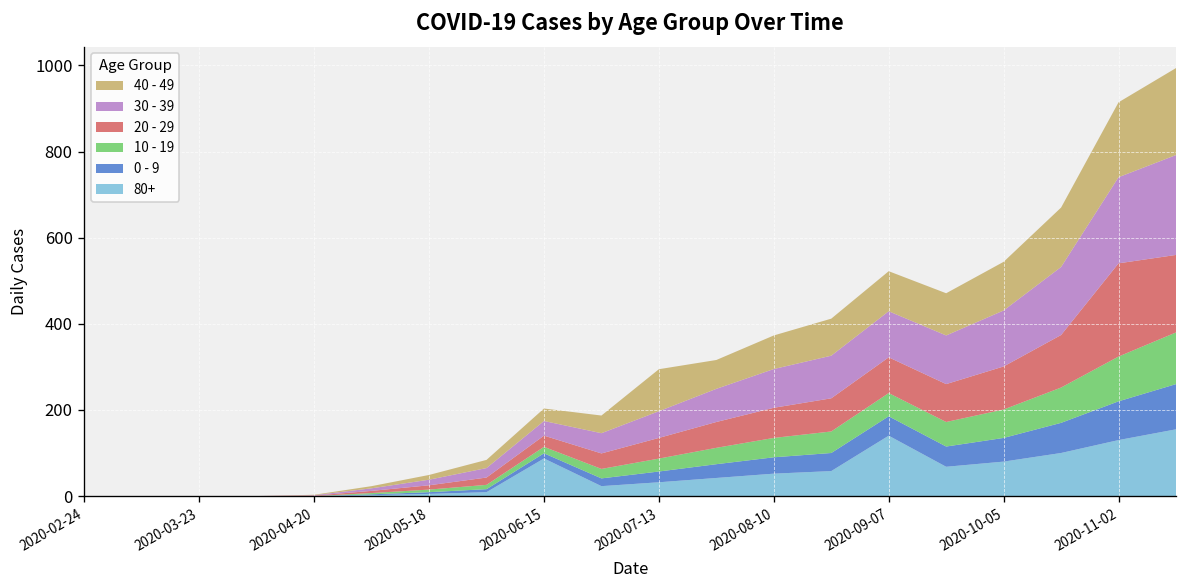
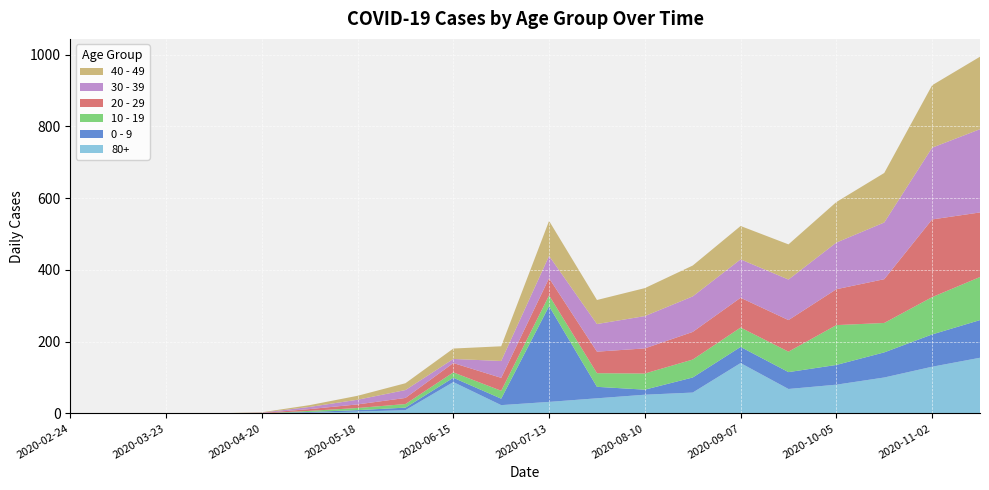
  {
    "80+": {
      "2020-06-15": 90,
      "2020-07-13": 30,
      "2020-08-10": 50,
      "2020-09-07": 140,
      "2020-10-05": 80,
      "2020-11-02": 130
    },
    "0 - 9": {
      "2020-06-15": 10,
-     "2020-07-13": 30,
-     "2020-08-10": 40,
+     "2020-07-13": 270,
+     "2020-08-10": 10,
      "2020-09-07": 50,
      "2020-10-05": 60,
      "2020-11-02": 90
    },
    "10 - 19": {
      "2020-06-15": 20,
      "2020-07-13": 30,
      "2020-08-10": 50,
      "2020-09-07": 50,
-     "2020-10-05": 70,
+     "2020-10-05": 110,
      "2020-11-02": 100
    },
    "20 - 29": {
      "2020-05-18": 10,
      "2020-06-15": 30,
      "2020-07-13": 50,
      "2020-08-10": 70,
      "2020-09-07": 80,
      "2020-10-05": 100,
      "2020-11-02": 220
    },
    "30 - 39": {
      "2020-05-18": 10,
-     "2020-06-15": 30,
+     "2020-06-15": 10,
      "2020-07-13": 60,
      "2020-08-10": 90,
      "2020-09-07": 110,
      "2020-10-05": 130,
      "2020-11-02": 200
    },
    "40 - 49": {
      "2020-05-18": 10,
      "2020-06-15": 30,
      "2020-07-13": 100,
      "2020-08-10": 80,
      "2020-09-07": 90,
      "2020-10-05": 110,
      "2020-11-02": 170
    }
  }
